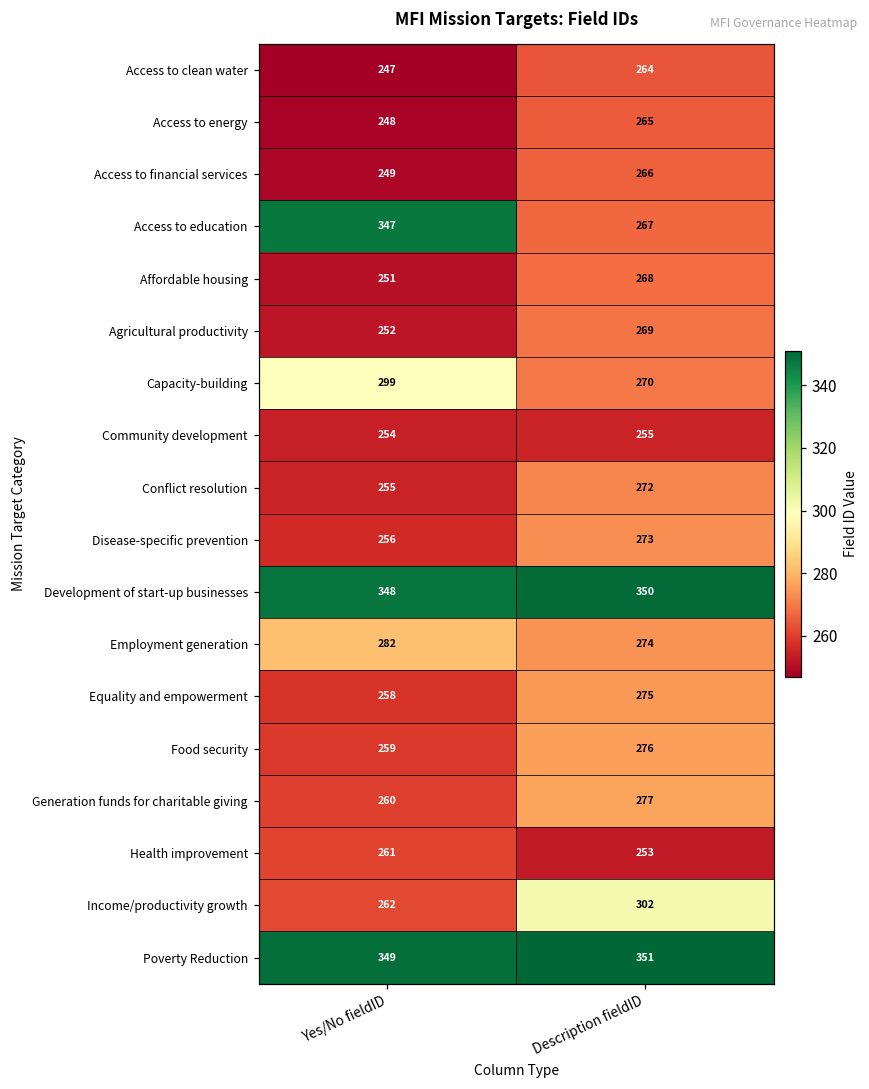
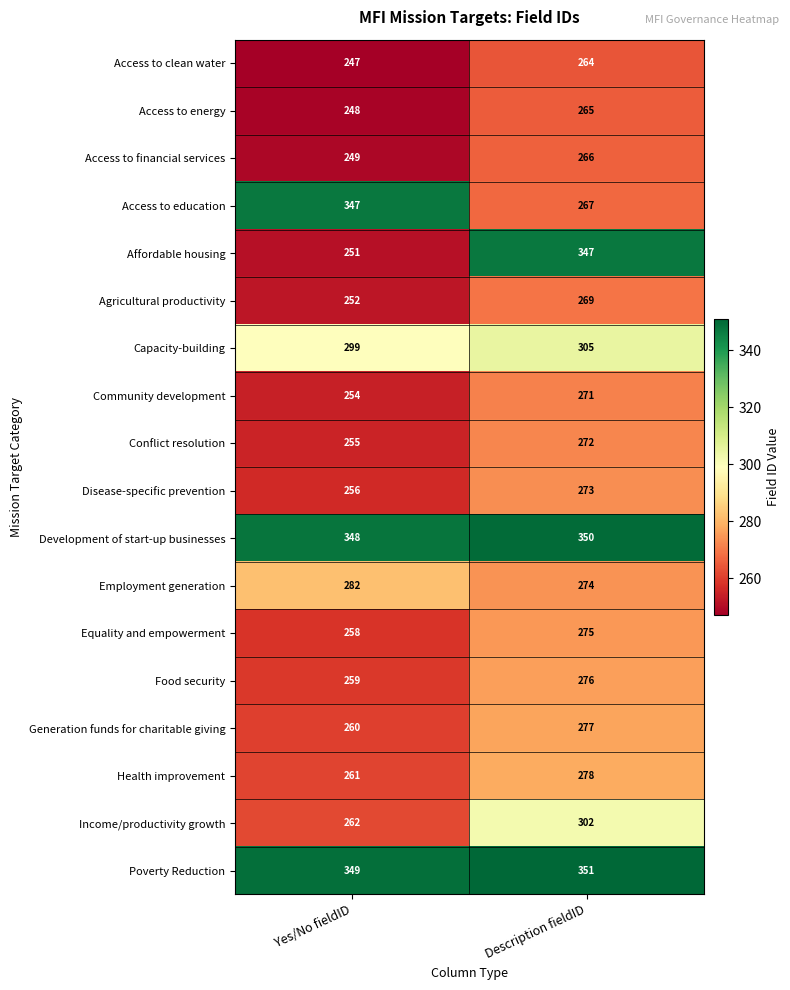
  {
    "Access to clean water": {
      "Yes/No fieldID": 247,
      "Description fieldID": 264
    },
    "Access to energy": {
      "Yes/No fieldID": 248,
      "Description fieldID": 265
    },
    "Access to financial services": {
      "Yes/No fieldID": 249,
      "Description fieldID": 266
    },
    "Access to education": {
      "Yes/No fieldID": 347,
      "Description fieldID": 267
    },
    "Affordable housing": {
      "Yes/No fieldID": 251,
-     "Description fieldID": 268
+     "Description fieldID": 347
    },
    "Agricultural productivity": {
      "Yes/No fieldID": 252,
      "Description fieldID": 269
    },
    "Capacity-building": {
      "Yes/No fieldID": 299,
-     "Description fieldID": 270
+     "Description fieldID": 305
    },
    "Community development": {
      "Yes/No fieldID": 254,
-     "Description fieldID": 255
+     "Description fieldID": 271
    },
    "Conflict resolution": {
      "Yes/No fieldID": 255,
      "Description fieldID": 272
    },
    "Disease-specific prevention": {
      "Yes/No fieldID": 256,
      "Description fieldID": 273
    },
    "Development of start-up businesses": {
      "Yes/No fieldID": 348,
      "Description fieldID": 350
    },
    "Employment generation": {
      "Yes/No fieldID": 282,
      "Description fieldID": 274
    },
    "Equality and empowerment": {
      "Yes/No fieldID": 258,
      "Description fieldID": 275
    },
    "Food security": {
      "Yes/No fieldID": 259,
      "Description fieldID": 276
    },
    "Generation funds for charitable giving": {
      "Yes/No fieldID": 260,
      "Description fieldID": 277
    },
    "Health improvement": {
      "Yes/No fieldID": 261,
-     "Description fieldID": 253
+     "Description fieldID": 278
    },
    "Income/productivity growth": {
      "Yes/No fieldID": 262,
      "Description fieldID": 302
    },
    "Poverty Reduction": {
      "Yes/No fieldID": 349,
      "Description fieldID": 351
    }
  }
